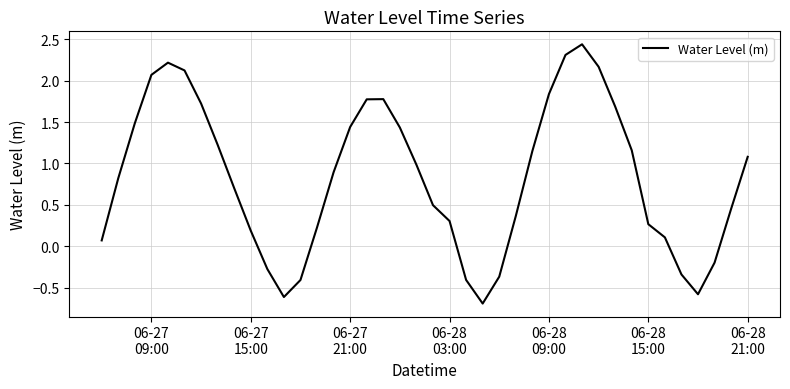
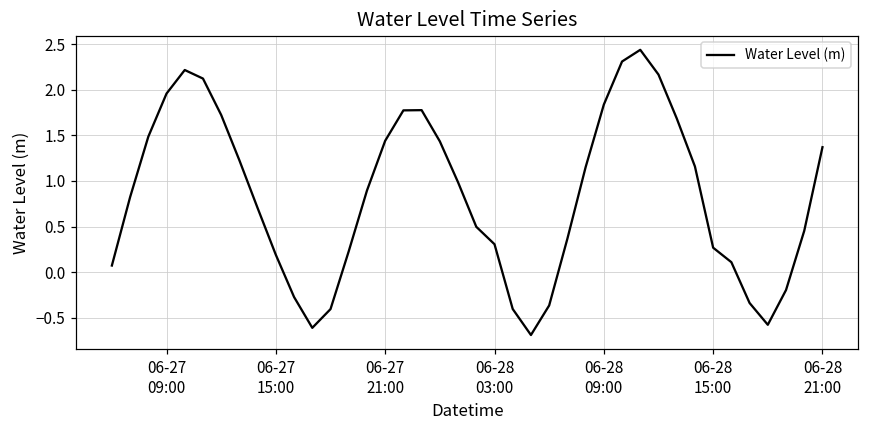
  {
-   "06-27 09:00": 2.1,
+   "06-27 09:00": 2.0,
    "06-27 15:00": 0.2,
    "06-27 21:00": 1.4,
    "06-28 03:00": 0.3,
    "06-28 09:00": 1.8,
    "06-28 15:00": 0.3,
-   "06-28 21:00": 1.1
+   "06-28 21:00": 1.4
  }
